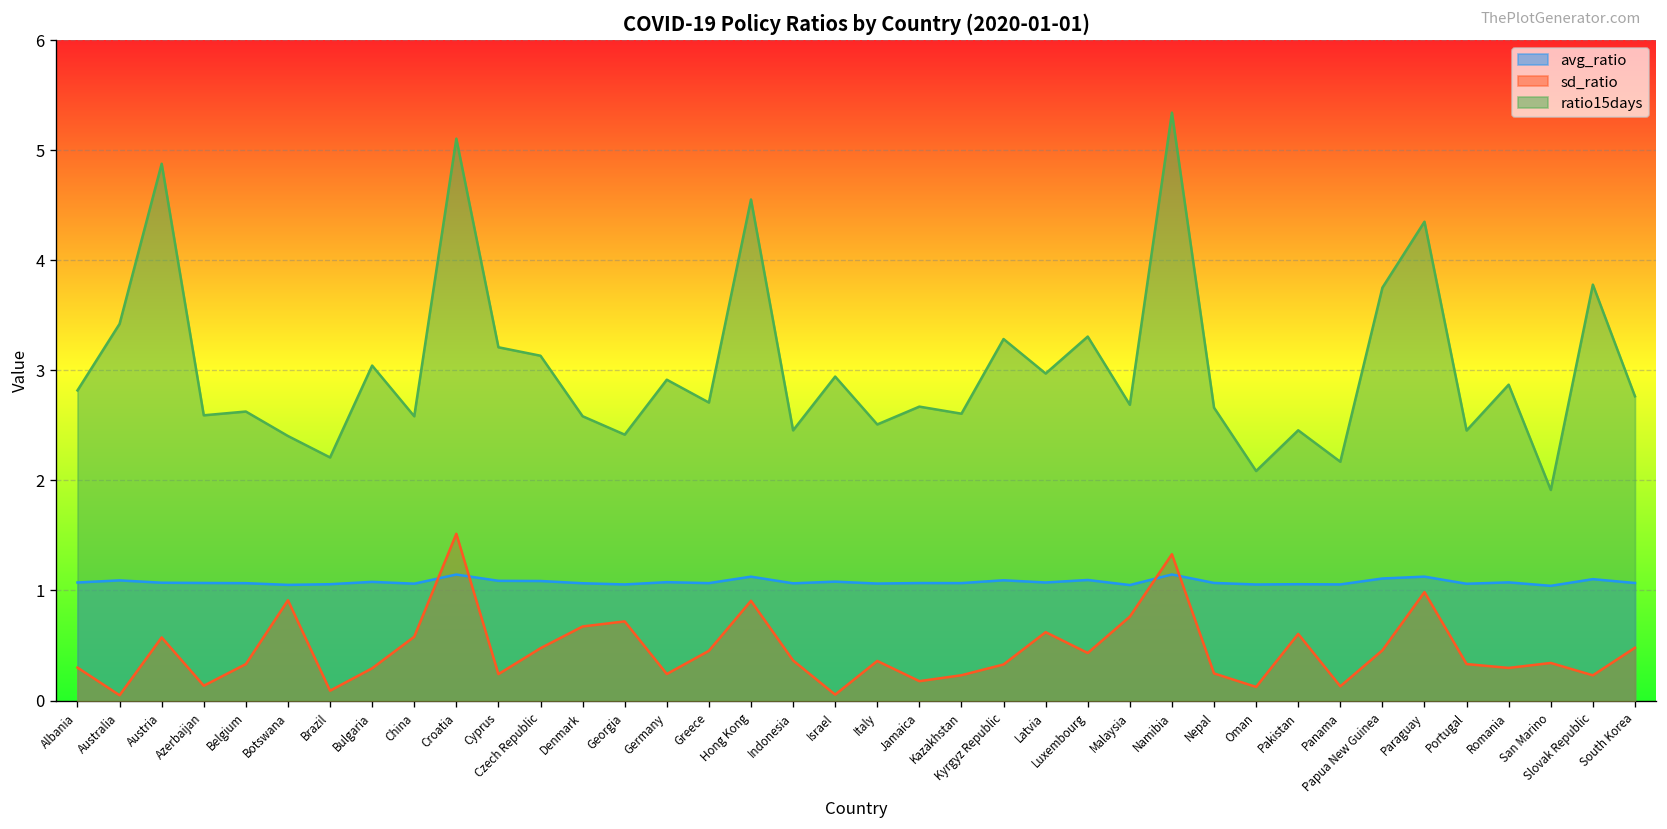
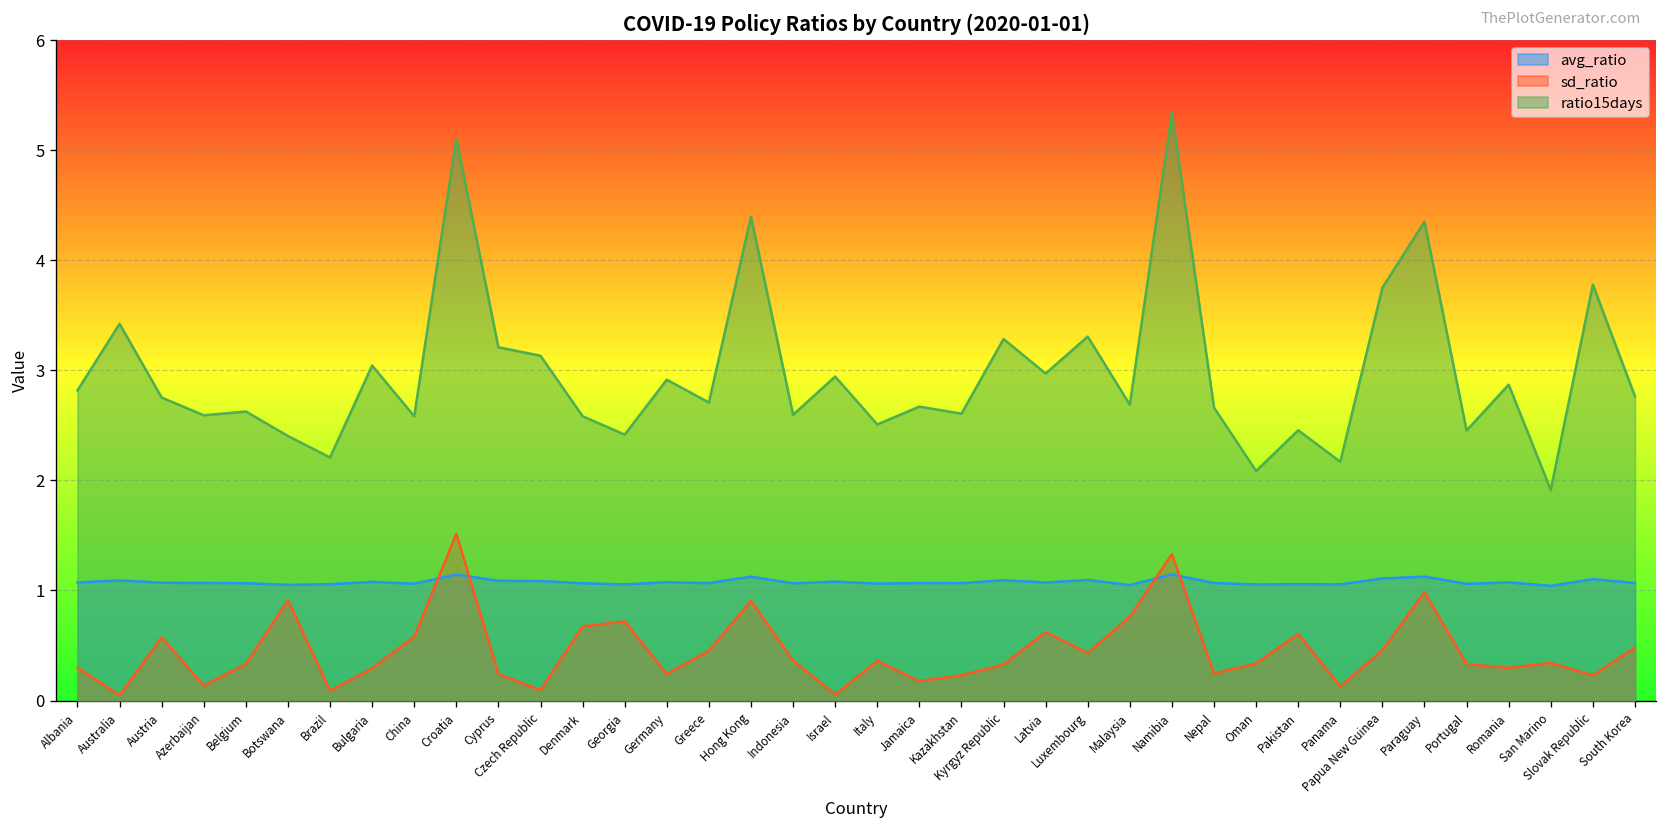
  {
    "avg_ratio": {
      "Albania": 1.1,
      "Australia": 1.1,
      "Austria": 1.1,
      "Azerbaijan": 1.1,
      "Belgium": 1.1,
      "Botswana": 1.1,
      "Brazil": 1.1,
      "Bulgaria": 1.1,
      "China": 1.1,
      "Croatia": 1.1,
      "Cyprus": 1.1,
      "Czech Republic": 1.1,
      "Denmark": 1.1,
      "Georgia": 1.1,
      "Germany": 1.1,
      "Greece": 1.1,
      "Hong Kong": 1.1,
      "Indonesia": 1.1,
      "Israel": 1.1,
      "Italy": 1.1,
      "Jamaica": 1.1,
      "Kazakhstan": 1.1,
      "Kyrgyz Republic": 1.1,
      "Latvia": 1.1,
      "Luxembourg": 1.1,
      "Malaysia": 1.0,
      "Namibia": 1.1,
      "Nepal": 1.1,
      "Oman": 1.1,
      "Pakistan": 1.1,
      "Panama": 1.1,
      "Papua New Guinea": 1.1,
      "Paraguay": 1.1,
      "Portugal": 1.1,
      "Romania": 1.1,
      "San Marino": 1.0,
      "Slovak Republic": 1.1,
      "South Korea": 1.1
    },
    "sd_ratio": {
      "Albania": 0.3,
      "Australia": 0.0,
      "Austria": 0.6,
      "Azerbaijan": 0.1,
      "Belgium": 0.3,
      "Botswana": 0.9,
      "Brazil": 0.1,
      "Bulgaria": 0.3,
      "China": 0.6,
      "Croatia": 1.5,
      "Cyprus": 0.2,
-     "Czech Republic": 0.5,
+     "Czech Republic": 0.1,
      "Denmark": 0.7,
      "Georgia": 0.7,
      "Germany": 0.2,
      "Greece": 0.5,
      "Hong Kong": 0.9,
      "Indonesia": 0.4,
      "Israel": 0.1,
      "Italy": 0.4,
      "Jamaica": 0.2,
      "Kazakhstan": 0.2,
      "Kyrgyz Republic": 0.3,
      "Latvia": 0.6,
      "Luxembourg": 0.4,
      "Malaysia": 0.8,
      "Namibia": 1.3,
      "Nepal": 0.2,
-     "Oman": 0.1,
+     "Oman": 0.3,
      "Pakistan": 0.6,
      "Panama": 0.1,
      "Papua New Guinea": 0.5,
      "Paraguay": 1.0,
      "Portugal": 0.3,
      "Romania": 0.3,
      "San Marino": 0.3,
      "Slovak Republic": 0.2,
      "South Korea": 0.5
    },
    "ratio15days": {
      "Albania": 2.8,
      "Australia": 3.4,
-     "Austria": 4.9,
+     "Austria": 2.8,
      "Azerbaijan": 2.6,
      "Belgium": 2.6,
      "Botswana": 2.4,
      "Brazil": 2.2,
      "Bulgaria": 3.0,
      "China": 2.6,
      "Croatia": 5.1,
      "Cyprus": 3.2,
      "Czech Republic": 3.1,
      "Denmark": 2.6,
      "Georgia": 2.4,
      "Germany": 2.9,
      "Greece": 2.7,
-     "Hong Kong": 4.6,
-     "Indonesia": 2.5,
+     "Hong Kong": 4.4,
+     "Indonesia": 2.6,
      "Israel": 2.9,
      "Italy": 2.5,
      "Jamaica": 2.7,
      "Kazakhstan": 2.6,
      "Kyrgyz Republic": 3.3,
      "Latvia": 3.0,
      "Luxembourg": 3.3,
      "Malaysia": 2.7,
      "Namibia": 5.3,
      "Nepal": 2.7,
      "Oman": 2.1,
      "Pakistan": 2.5,
      "Panama": 2.2,
      "Papua New Guinea": 3.8,
      "Paraguay": 4.4,
      "Portugal": 2.5,
      "Romania": 2.9,
      "San Marino": 1.9,
      "Slovak Republic": 3.8,
      "South Korea": 2.8
    }
  }
